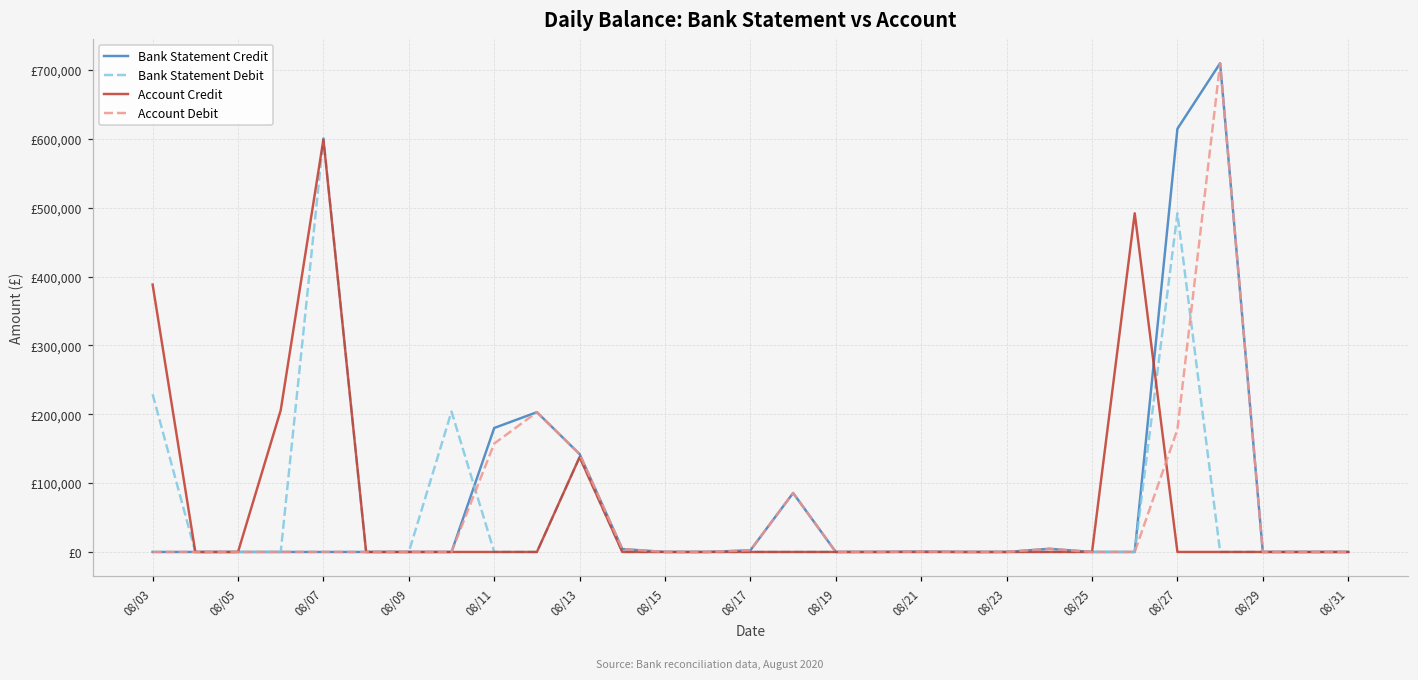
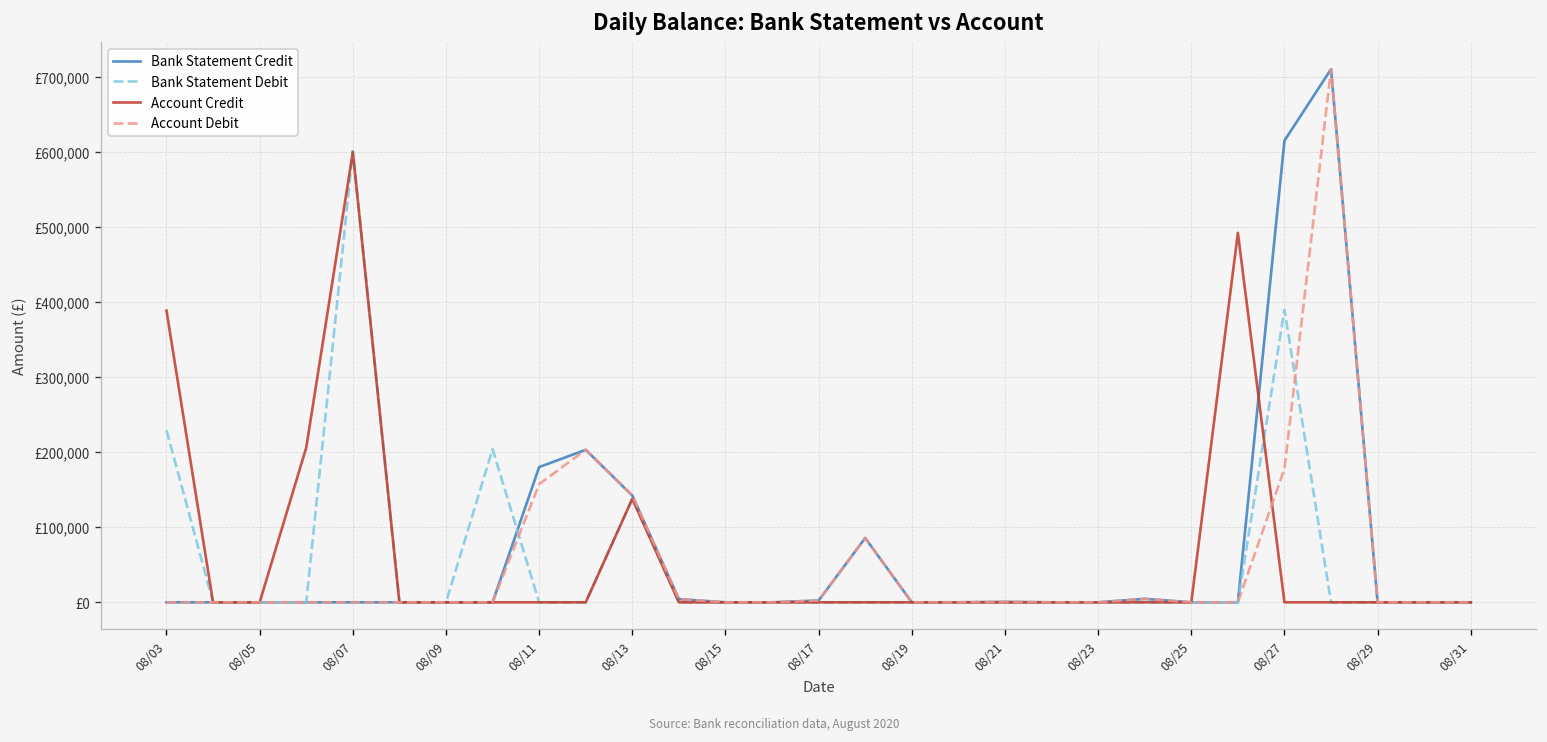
  {
    "Bank Statement Credit": {
      "08/11": "£180,000",
      "08/27": "£610,000"
    },
    "Bank Statement Debit": {
      "08/03": "£230,000",
-     "08/27": "£490,000"
+     "08/27": "£390,000"
    },
    "Account Credit": {
      "08/03": "£390,000",
      "08/27": "£0"
    },
    "Account Debit": {
      "08/11": "£160,000",
      "08/27": "£180,000"
    }
  }
